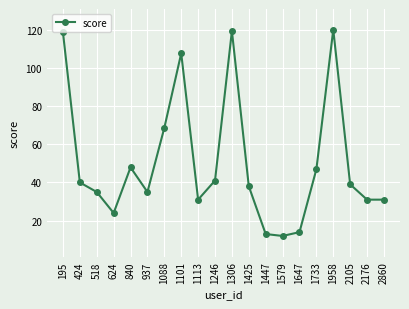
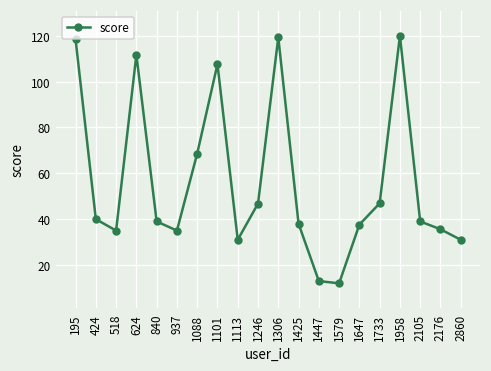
  {
    "195": 119,
    "424": 40,
    "518": 35,
-   "624": 24,
-   "840": 48,
+   "624": 112,
+   "840": 39,
    "937": 35,
    "1088": 69,
    "1101": 108,
    "1113": 31,
-   "1246": 41,
+   "1246": 47,
    "1306": 119,
    "1425": 38,
    "1447": 13,
    "1579": 12,
-   "1647": 14,
+   "1647": 38,
    "1733": 47,
    "1958": 120,
    "2105": 39,
-   "2176": 31,
+   "2176": 36,
    "2860": 31
  }
